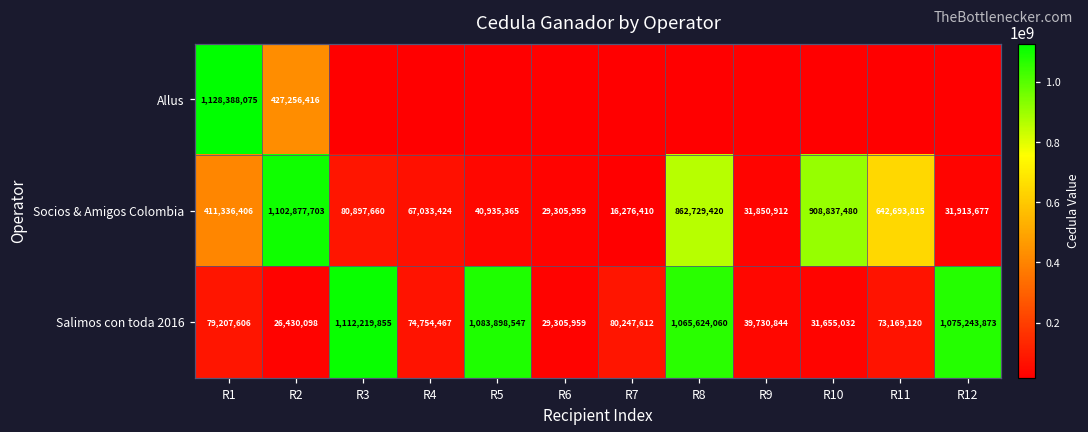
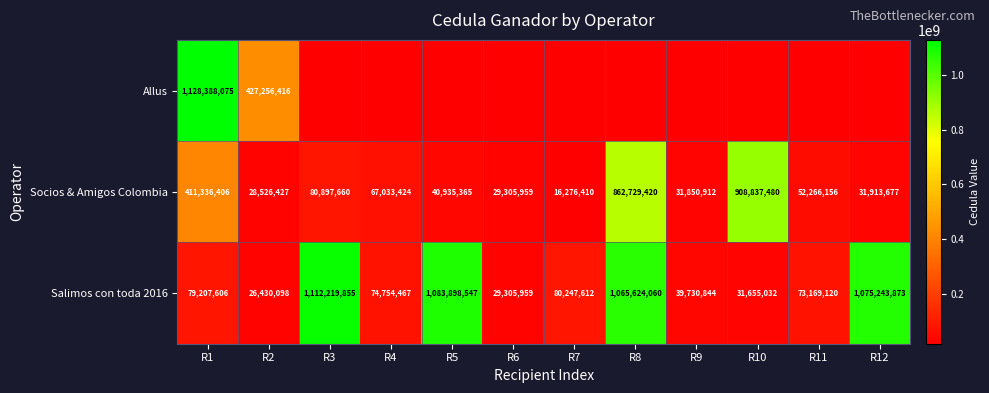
  {
    "Allus": {
      "R1": "1,128,388,075",
      "R2": "427,256,416"
    },
    "Socios & Amigos Colombia": {
      "R1": "411,336,406",
-     "R2": "1,102,877,703",
+     "R2": "28,526,427",
      "R3": "80,897,660",
      "R4": "67,033,424",
      "R5": "40,935,365",
      "R6": "29,305,959",
      "R7": "16,276,410",
      "R8": "862,729,420",
      "R9": "31,850,912",
      "R10": "908,837,480",
-     "R11": "642,693,815",
+     "R11": "52,266,156",
      "R12": "31,913,677"
    },
    "Salimos con toda 2016": {
      "R1": "79,207,606",
      "R2": "26,430,098",
      "R3": "1,112,219,855",
      "R4": "74,754,467",
      "R5": "1,083,898,547",
      "R6": "29,305,959",
      "R7": "80,247,612",
      "R8": "1,065,624,060",
      "R9": "39,730,844",
      "R10": "31,655,032",
      "R11": "73,169,120",
      "R12": "1,075,243,873"
    }
  }
